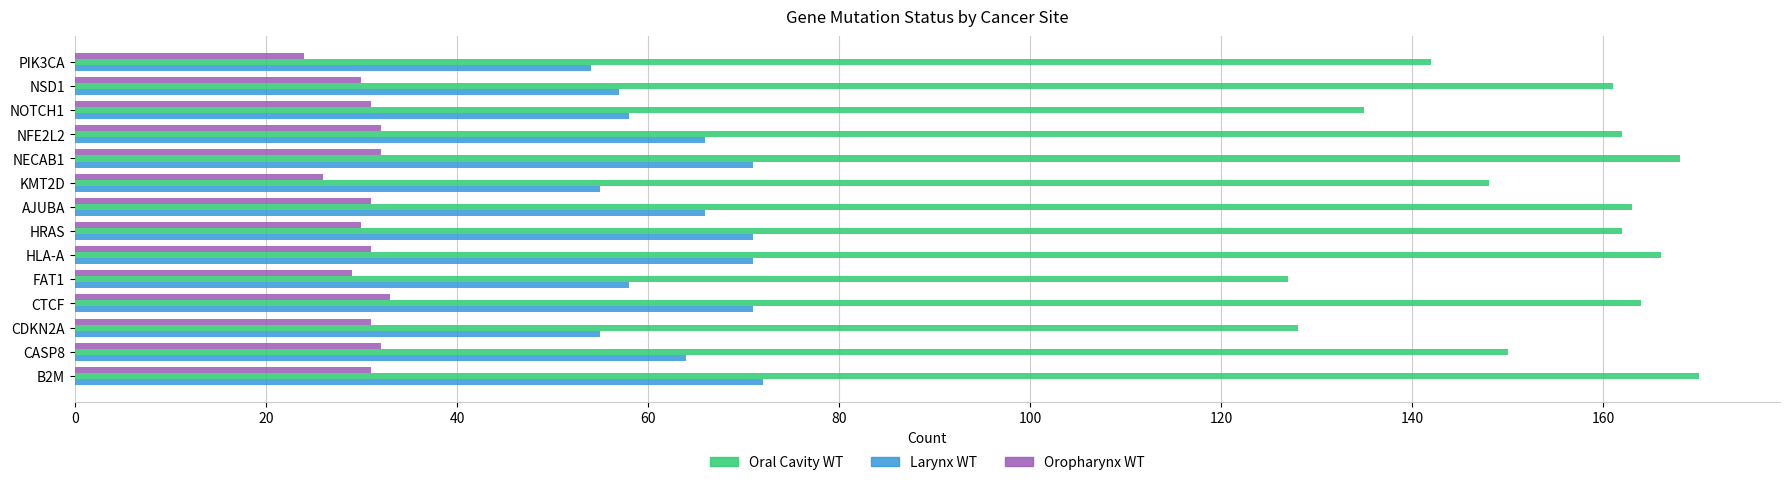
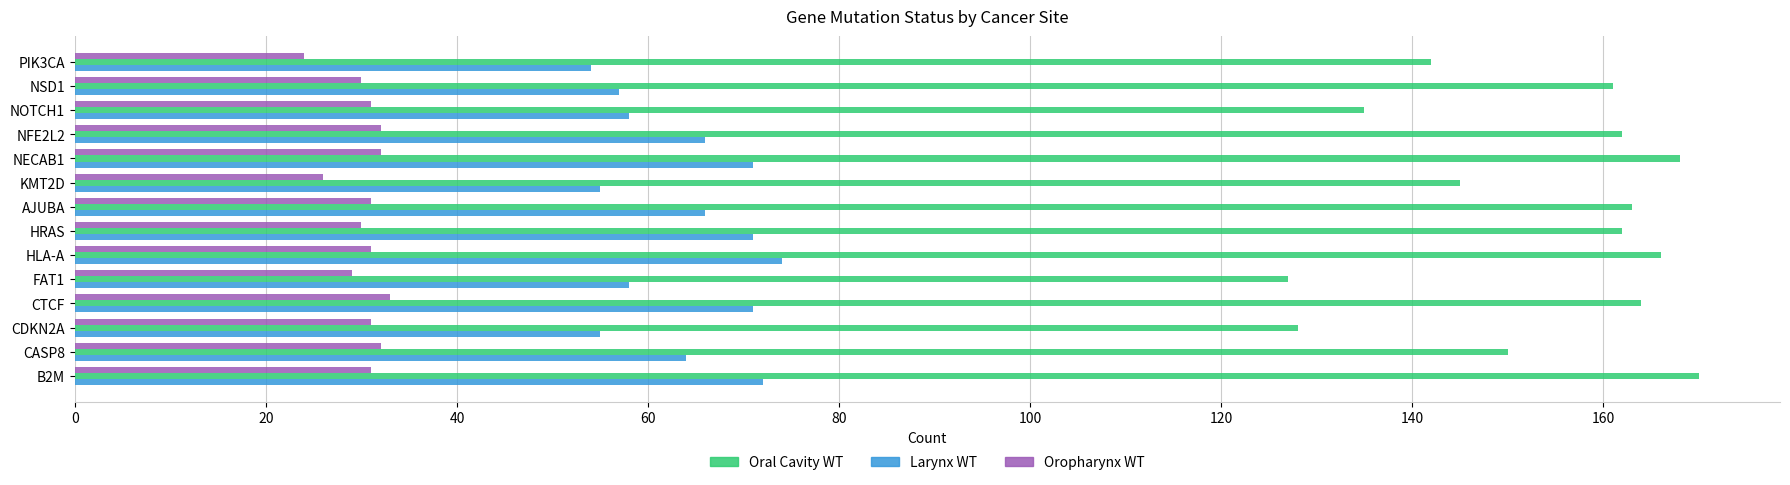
  {
    "Oral Cavity WT": {
      "PIK3CA": 142,
      "NSD1": 161,
      "NOTCH1": 135,
      "NFE2L2": 162,
      "NECAB1": 168,
-     "KMT2D": 148,
+     "KMT2D": 145,
      "AJUBA": 163,
      "HRAS": 162,
      "HLA-A": 166,
      "FAT1": 127,
      "CTCF": 164,
      "CDKN2A": 128,
      "CASP8": 150,
      "B2M": 170
    },
    "Larynx WT": {
      "PIK3CA": 54,
      "NSD1": 57,
      "NOTCH1": 58,
      "NFE2L2": 66,
      "NECAB1": 71,
      "KMT2D": 55,
      "AJUBA": 66,
      "HRAS": 71,
-     "HLA-A": 71,
+     "HLA-A": 74,
      "FAT1": 58,
      "CTCF": 71,
      "CDKN2A": 55,
      "CASP8": 64,
      "B2M": 72
    },
    "Oropharynx WT": {
      "PIK3CA": 24,
      "NSD1": 30,
      "NOTCH1": 31,
      "NFE2L2": 32,
      "NECAB1": 32,
      "KMT2D": 26,
      "AJUBA": 31,
      "HRAS": 30,
      "HLA-A": 31,
      "FAT1": 29,
      "CTCF": 33,
      "CDKN2A": 31,
      "CASP8": 32,
      "B2M": 31
    }
  }
